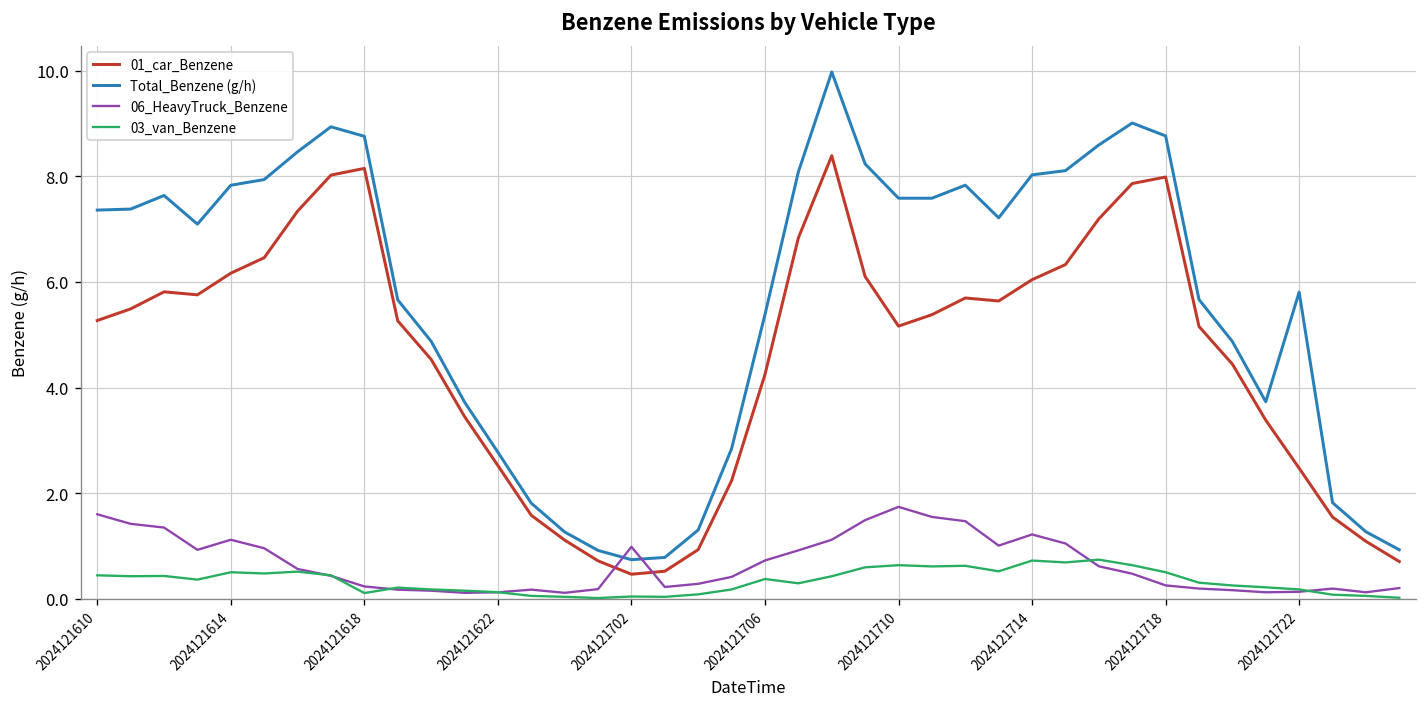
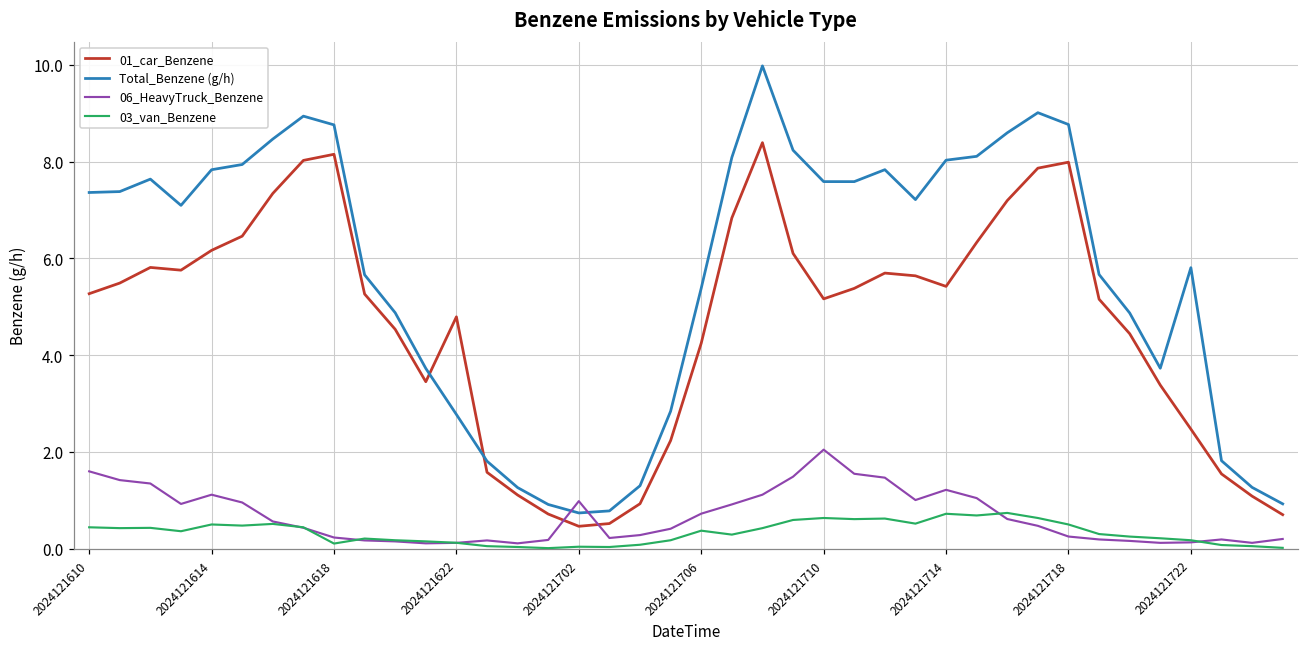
  {
    "01_car_Benzene": {
      "2024121610": 5.3,
      "2024121614": 6.2,
      "2024121618": 8.2,
-     "2024121622": 2.5,
+     "2024121622": 4.8,
      "2024121702": 0.5,
      "2024121706": 4.2,
      "2024121710": 5.2,
-     "2024121714": 6.0,
+     "2024121714": 5.4,
      "2024121718": 8.0,
      "2024121722": 2.5
    },
    "Total_Benzene (g/h)": {
      "2024121610": 7.4,
      "2024121614": 7.8,
      "2024121618": 8.8,
      "2024121622": 2.8,
      "2024121702": 0.7,
      "2024121706": 5.4,
      "2024121710": 7.6,
      "2024121714": 8.0,
      "2024121718": 8.8,
      "2024121722": 5.8
    },
    "06_HeavyTruck_Benzene": {
      "2024121610": 1.6,
      "2024121614": 1.1,
      "2024121618": 0.2,
      "2024121702": 1.0,
      "2024121706": 0.7,
-     "2024121710": 1.7,
+     "2024121710": 2.0,
      "2024121714": 1.2,
      "2024121718": 0.3
    },
    "03_van_Benzene": {
      "2024121610": 0.4,
      "2024121614": 0.5,
      "2024121618": 0.1,
      "2024121702": 0.0,
      "2024121706": 0.4,
      "2024121710": 0.6,
      "2024121714": 0.7,
      "2024121718": 0.5
    }
  }
